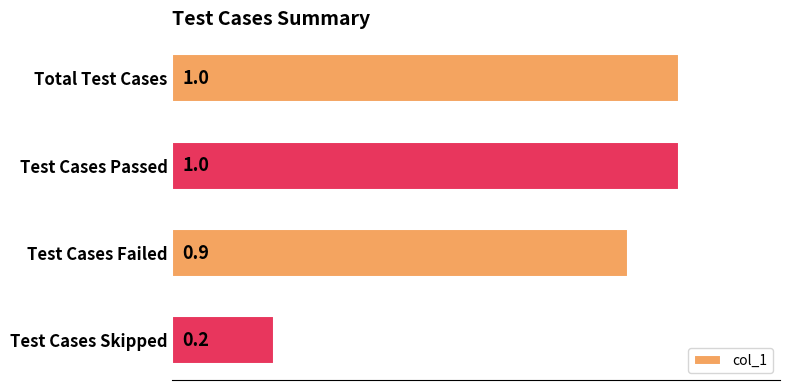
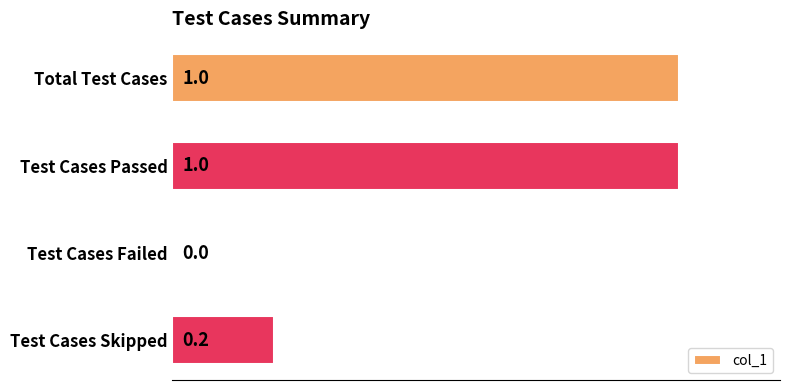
  {
    "Total Test Cases": 1.0,
    "Test Cases Passed": 1.0,
-   "Test Cases Failed": 0.9,
+   "Test Cases Failed": 0.0,
    "Test Cases Skipped": 0.2
  }
